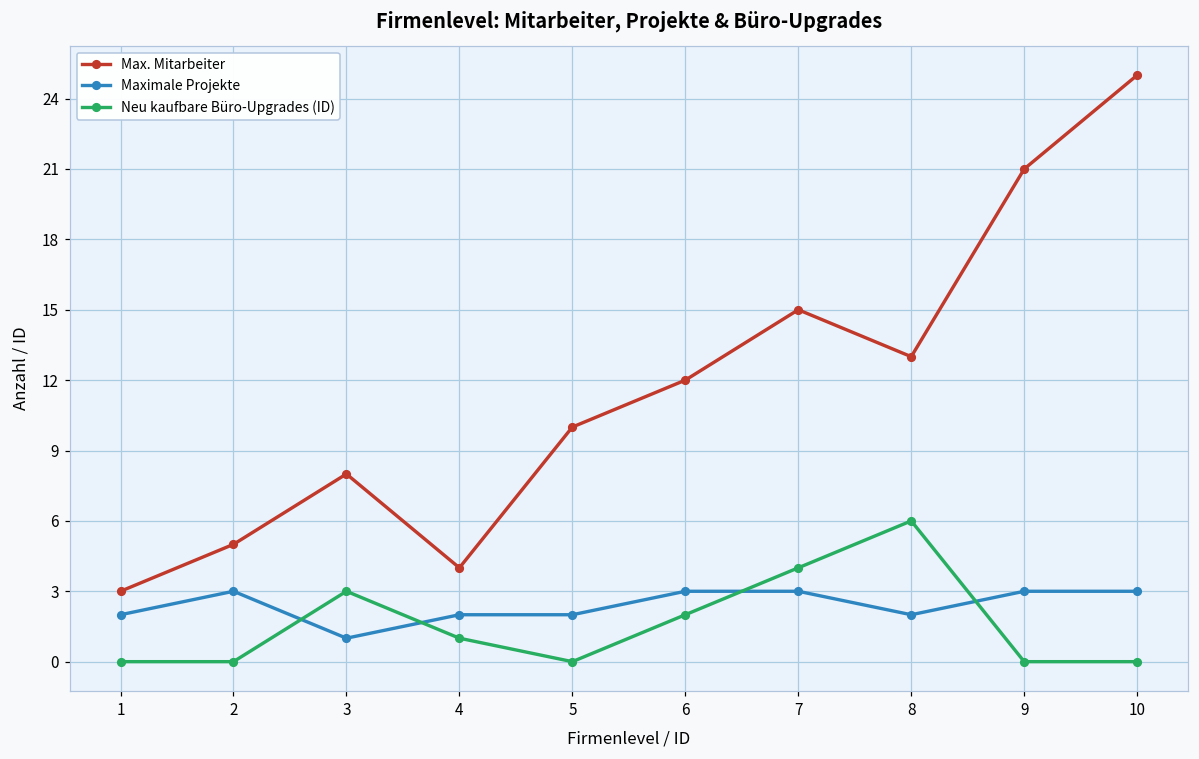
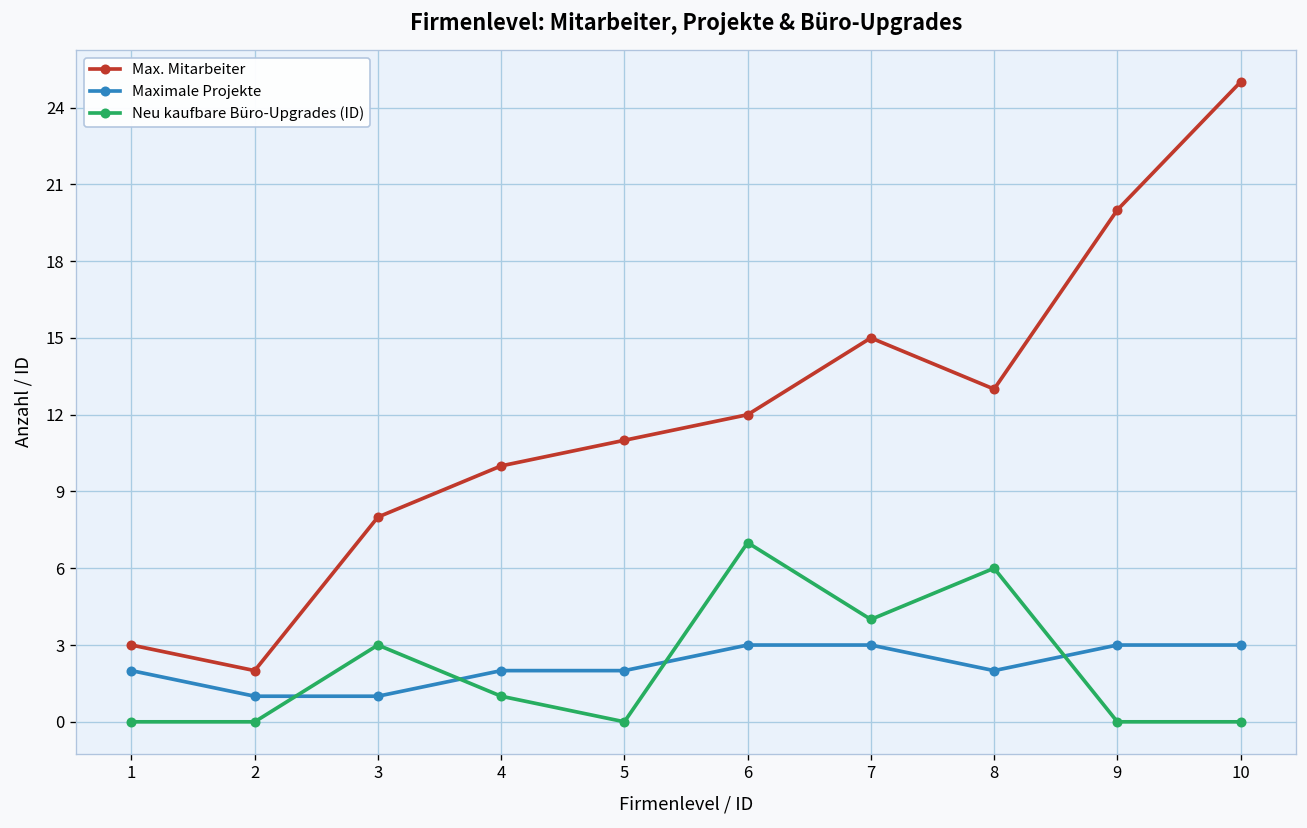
  {
    "Max. Mitarbeiter": {
      "1": 3,
-     "2": 5,
+     "2": 2,
      "3": 8,
-     "4": 4,
-     "5": 10,
+     "4": 10,
+     "5": 11,
      "6": 12,
      "7": 15,
      "8": 13,
-     "9": 21,
+     "9": 20,
      "10": 25
    },
    "Maximale Projekte": {
      "1": 2,
-     "2": 3,
+     "2": 1,
      "3": 1,
      "4": 2,
      "5": 2,
      "6": 3,
      "7": 3,
      "8": 2,
      "9": 3,
      "10": 3
    },
    "Neu kaufbare Büro-Upgrades (ID)": {
      "1": 0,
      "2": 0,
      "3": 3,
      "4": 1,
      "5": 0,
-     "6": 2,
+     "6": 7,
      "7": 4,
      "8": 6,
      "9": 0,
      "10": 0
    }
  }
